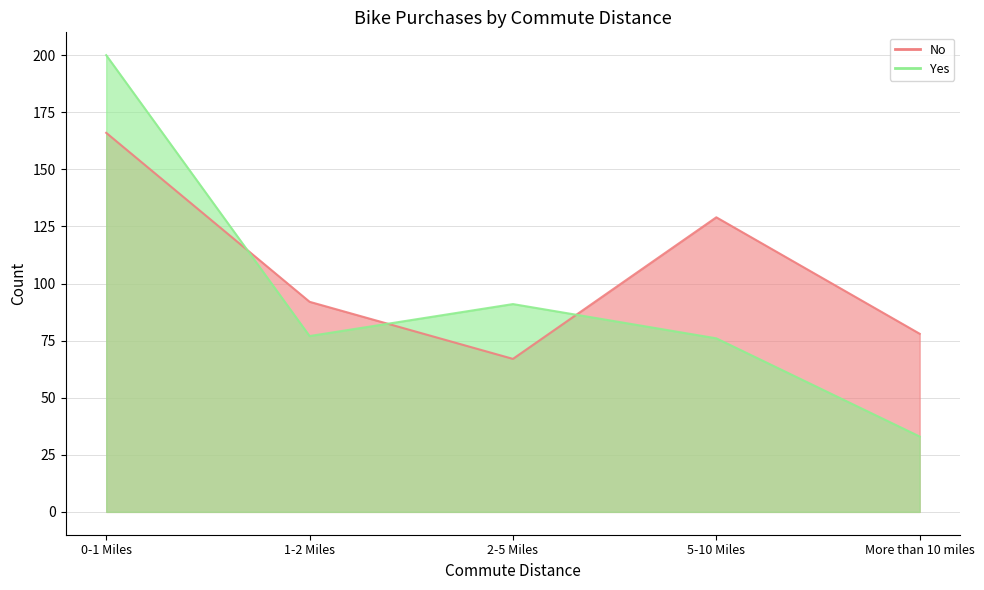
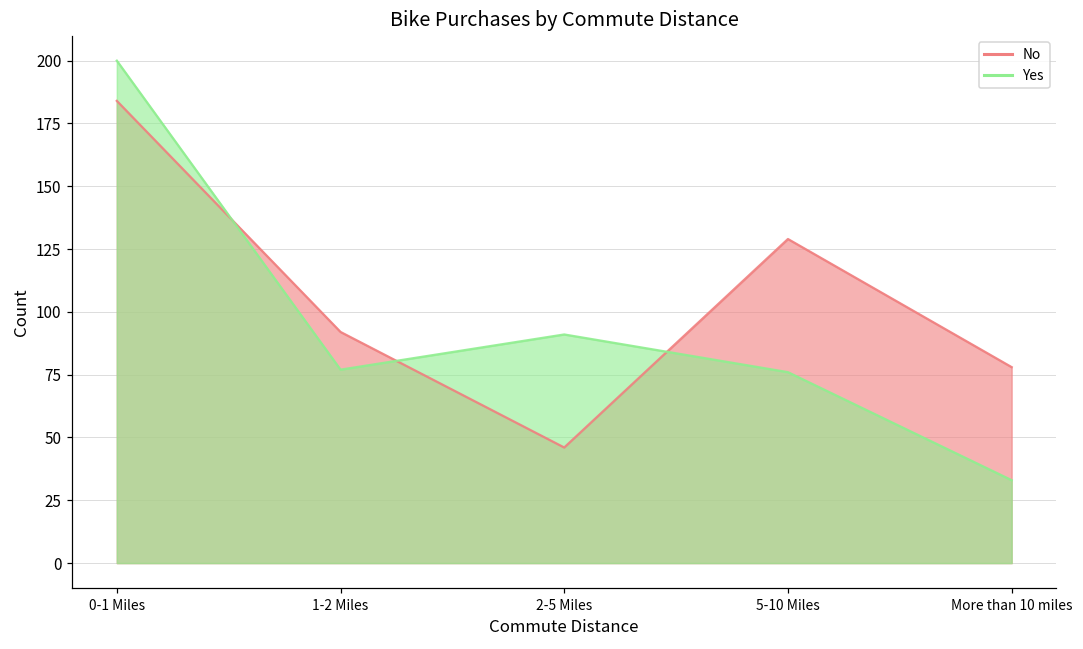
  {
    "No": {
-     "0-1 Miles": 166,
+     "0-1 Miles": 184,
      "1-2 Miles": 92,
-     "2-5 Miles": 67,
+     "2-5 Miles": 46,
      "5-10 Miles": 129,
      "More than 10 miles": 78
    },
    "Yes": {
      "0-1 Miles": 200,
      "1-2 Miles": 77,
      "2-5 Miles": 91,
      "5-10 Miles": 76,
      "More than 10 miles": 33
    }
  }
